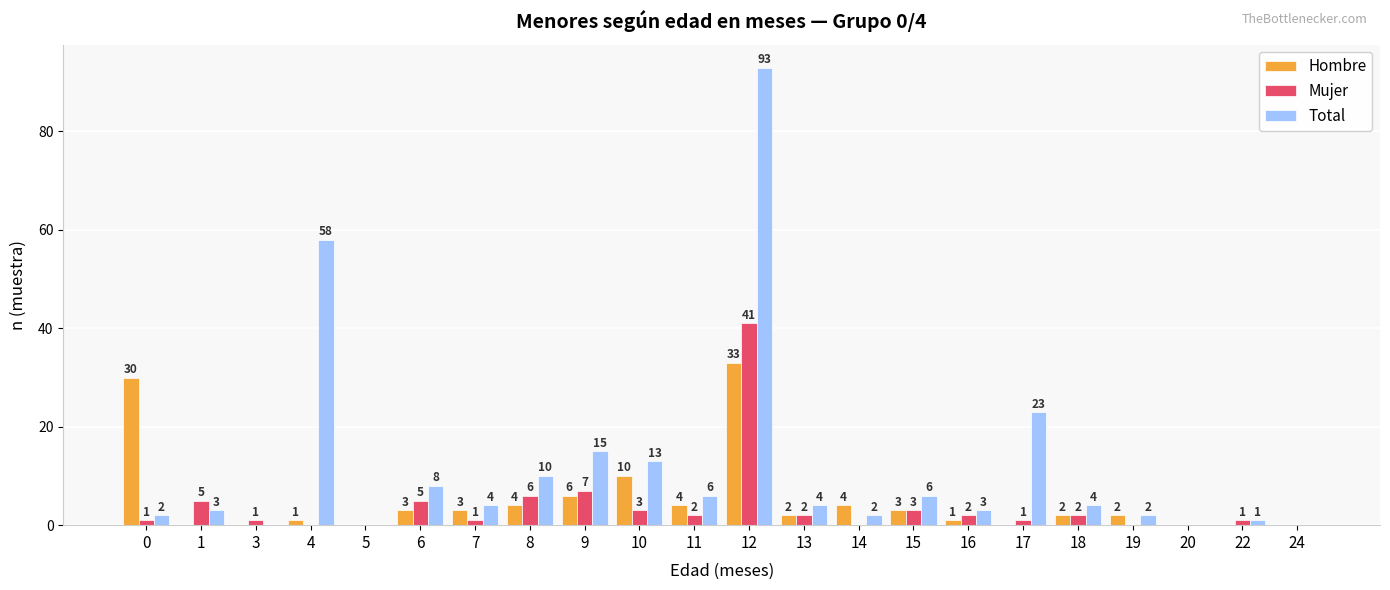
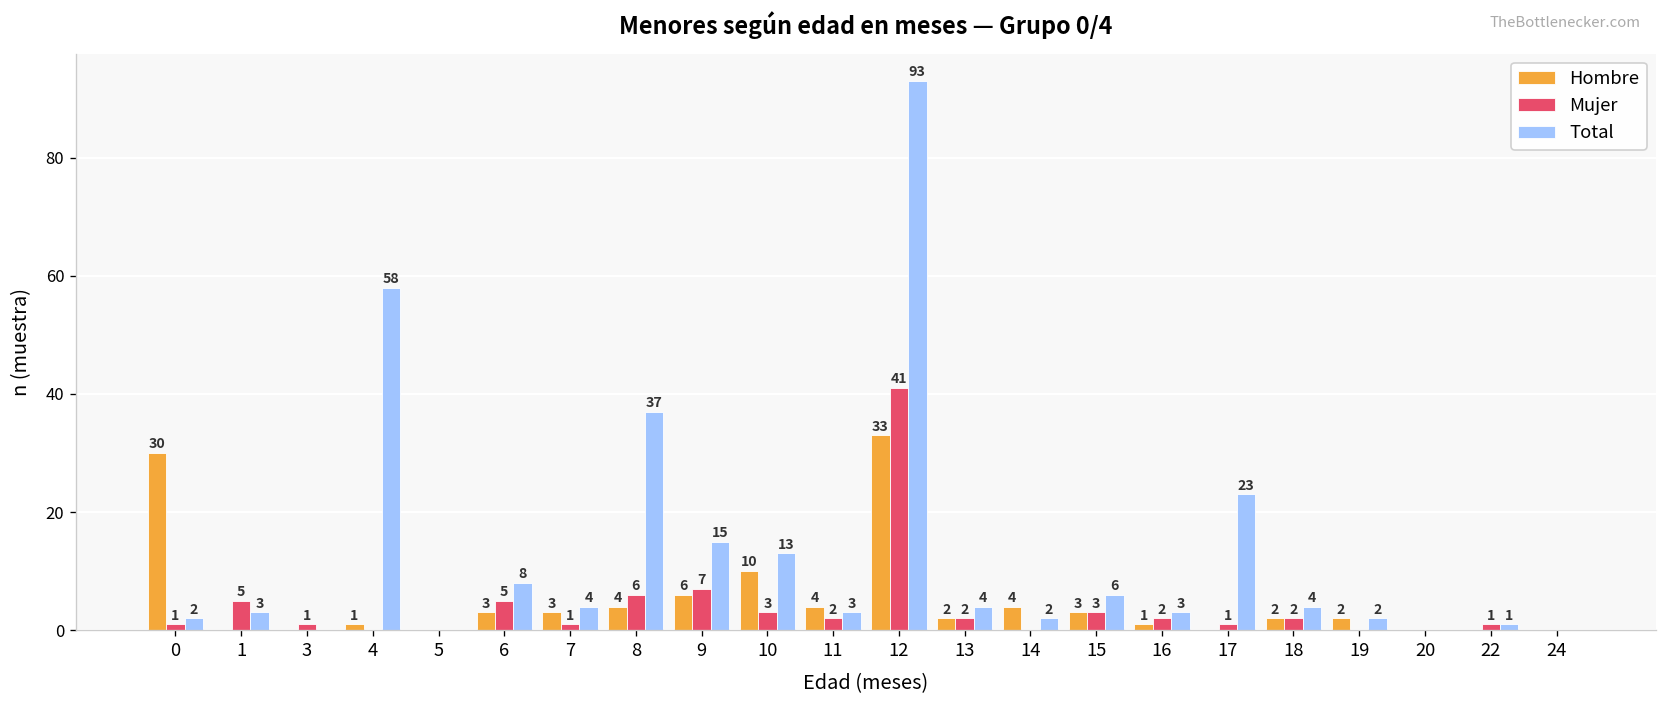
  {
    "Hombre": {
      "0": 30,
      "4": 1,
      "6": 3,
      "7": 3,
      "8": 4,
      "9": 6,
      "10": 10,
      "11": 4,
      "12": 33,
      "13": 2,
      "14": 4,
      "15": 3,
      "16": 1,
      "18": 2,
      "19": 2
    },
    "Mujer": {
      "0": 1,
      "1": 5,
      "3": 1,
      "6": 5,
      "7": 1,
      "8": 6,
      "9": 7,
      "10": 3,
      "11": 2,
      "12": 41,
      "13": 2,
      "15": 3,
      "16": 2,
      "17": 1,
      "18": 2,
      "22": 1
    },
    "Total": {
      "0": 2,
      "1": 3,
      "4": 58,
      "6": 8,
      "7": 4,
-     "8": 10,
+     "8": 37,
      "9": 15,
      "10": 13,
-     "11": 6,
+     "11": 3,
      "12": 93,
      "13": 4,
      "14": 2,
      "15": 6,
      "16": 3,
      "17": 23,
      "18": 4,
      "19": 2,
      "22": 1
    }
  }
